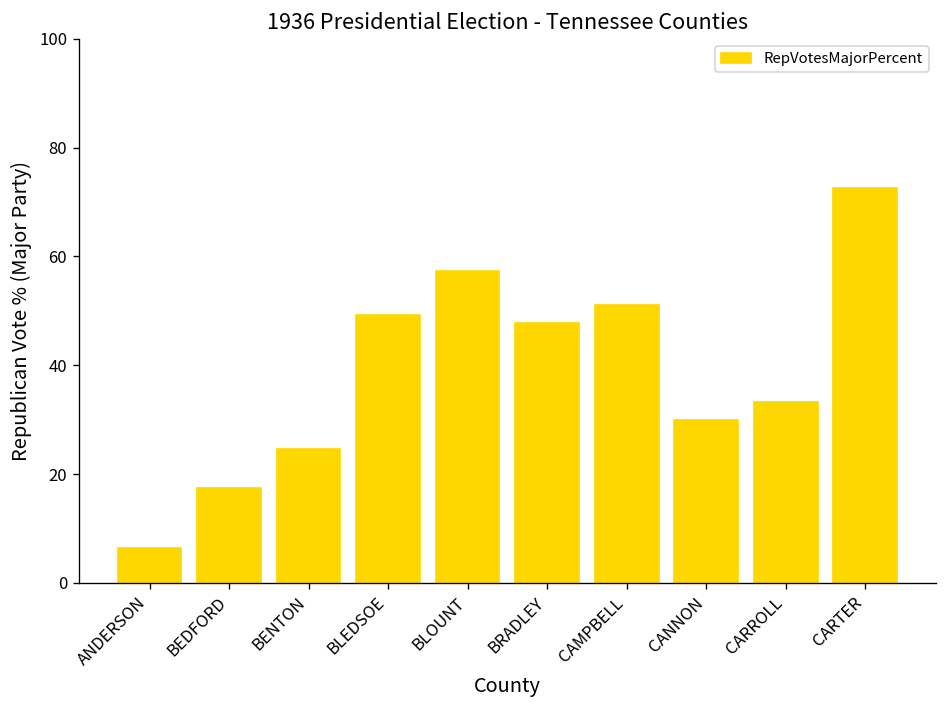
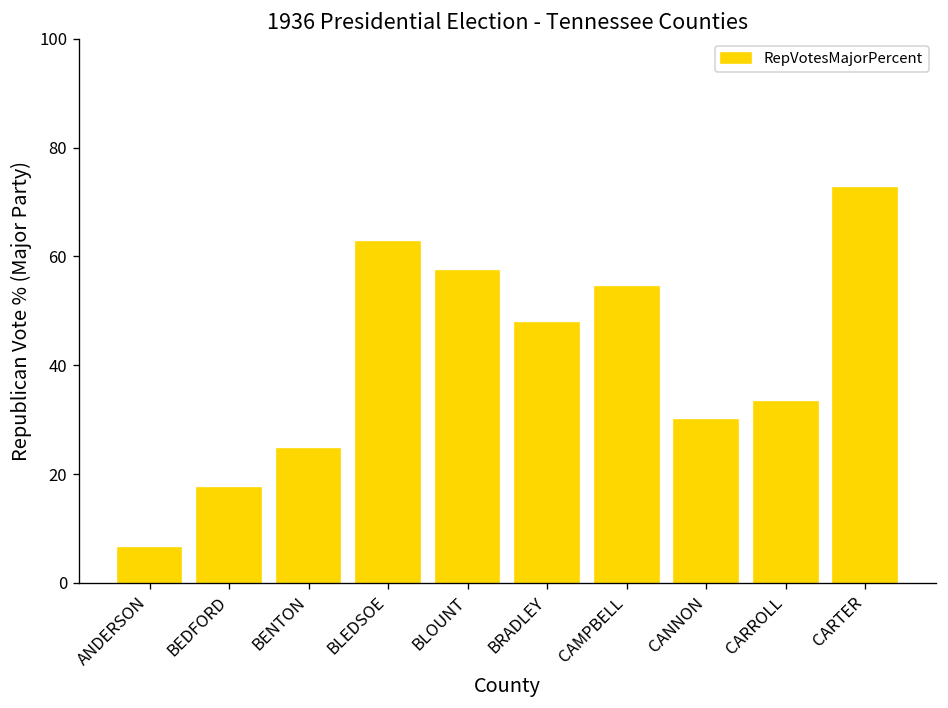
  {
    "ANDERSON": 6,
    "BEDFORD": 17,
    "BENTON": 25,
-   "BLEDSOE": 49,
+   "BLEDSOE": 63,
    "BLOUNT": 57,
    "BRADLEY": 48,
-   "CAMPBELL": 51,
+   "CAMPBELL": 54,
    "CANNON": 30,
    "CARROLL": 33,
    "CARTER": 73
  }
